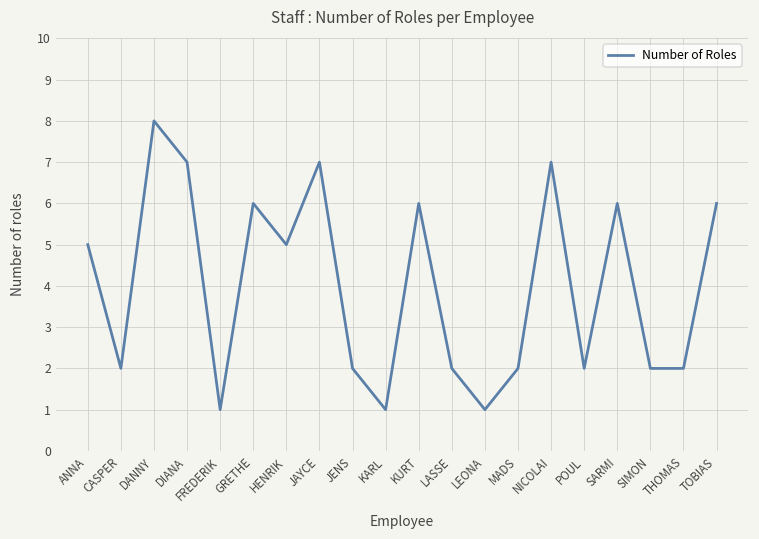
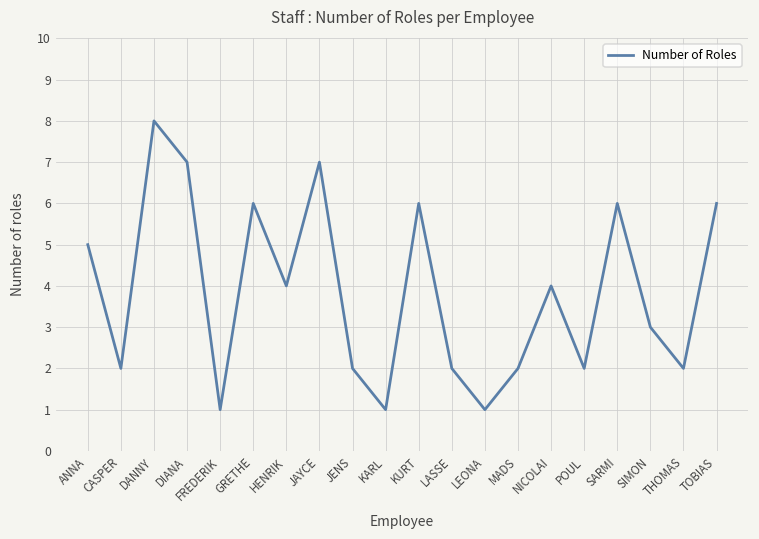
  {
    "ANNA": 5,
    "CASPER": 2,
    "DANNY": 8,
    "DIANA": 7,
    "FREDERIK": 1,
    "GRETHE": 6,
-   "HENRIK": 5,
+   "HENRIK": 4,
    "JAYCE": 7,
    "JENS": 2,
    "KARL": 1,
    "KURT": 6,
    "LASSE": 2,
    "LEONA": 1,
    "MADS": 2,
-   "NICOLAI": 7,
+   "NICOLAI": 4,
    "POUL": 2,
    "SARMI": 6,
-   "SIMON": 2,
+   "SIMON": 3,
    "THOMAS": 2,
    "TOBIAS": 6
  }
